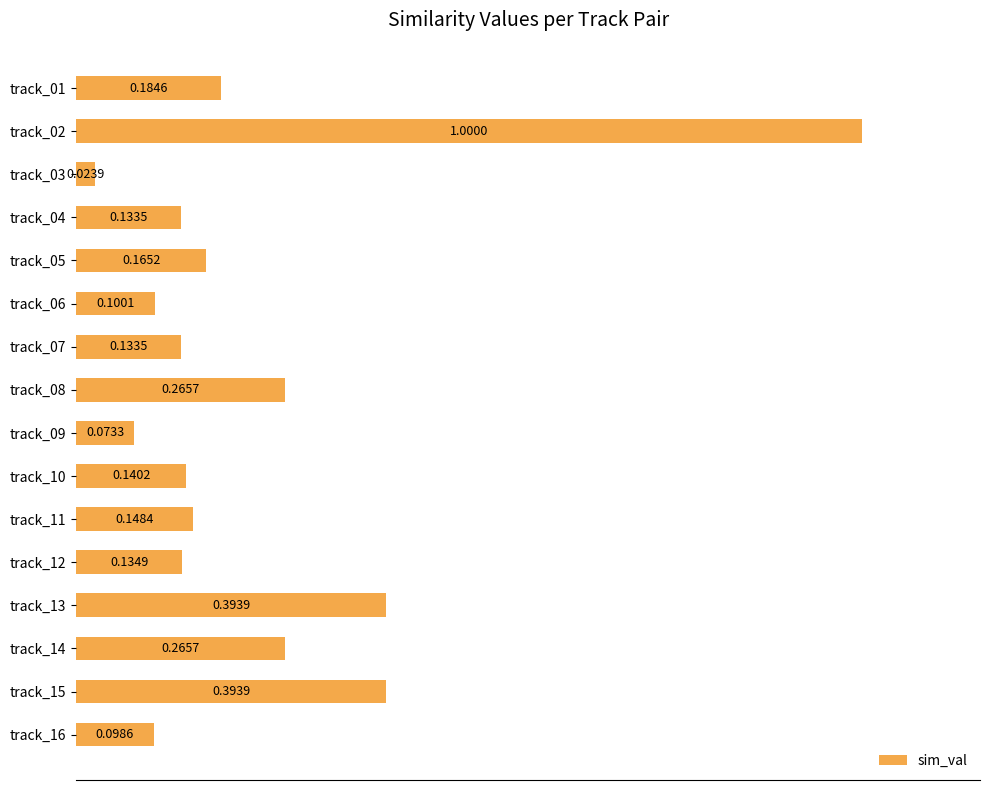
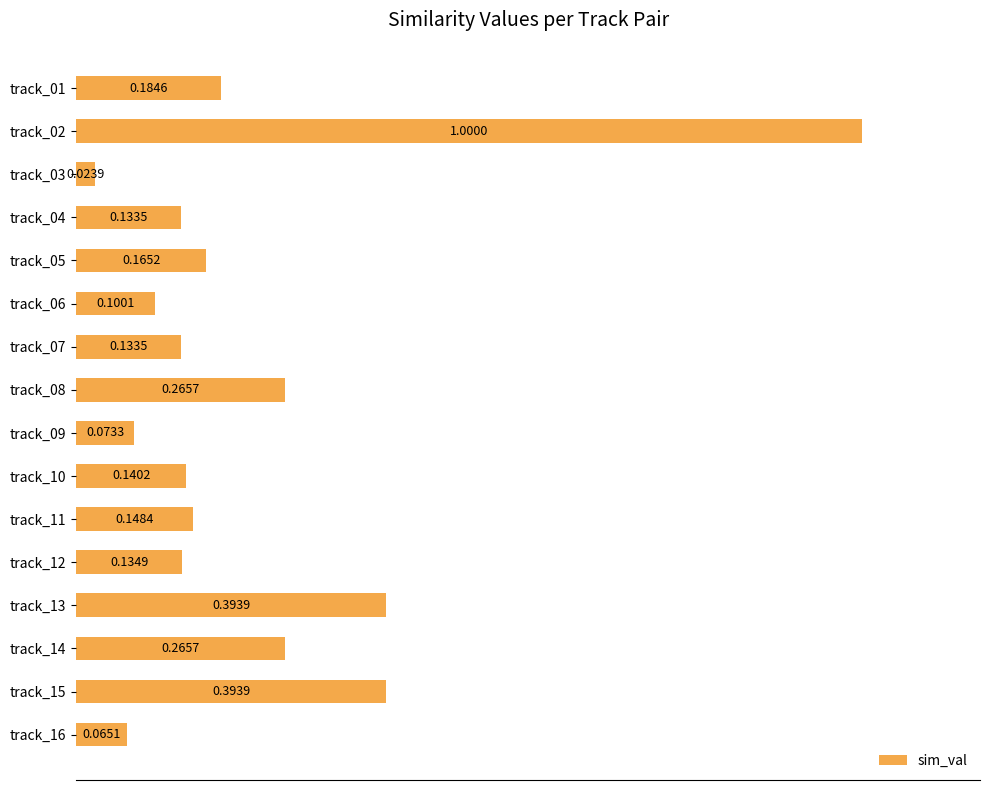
  {
    "track_01": 0.1846,
    "track_02": 1.0000,
    "track_03": 0.0239,
    "track_04": 0.1335,
    "track_05": 0.1652,
    "track_06": 0.1001,
    "track_07": 0.1335,
    "track_08": 0.2657,
    "track_09": 0.0733,
    "track_10": 0.1402,
    "track_11": 0.1484,
    "track_12": 0.1349,
    "track_13": 0.3939,
    "track_14": 0.2657,
    "track_15": 0.3939,
-   "track_16": 0.0986
+   "track_16": 0.0651
  }
